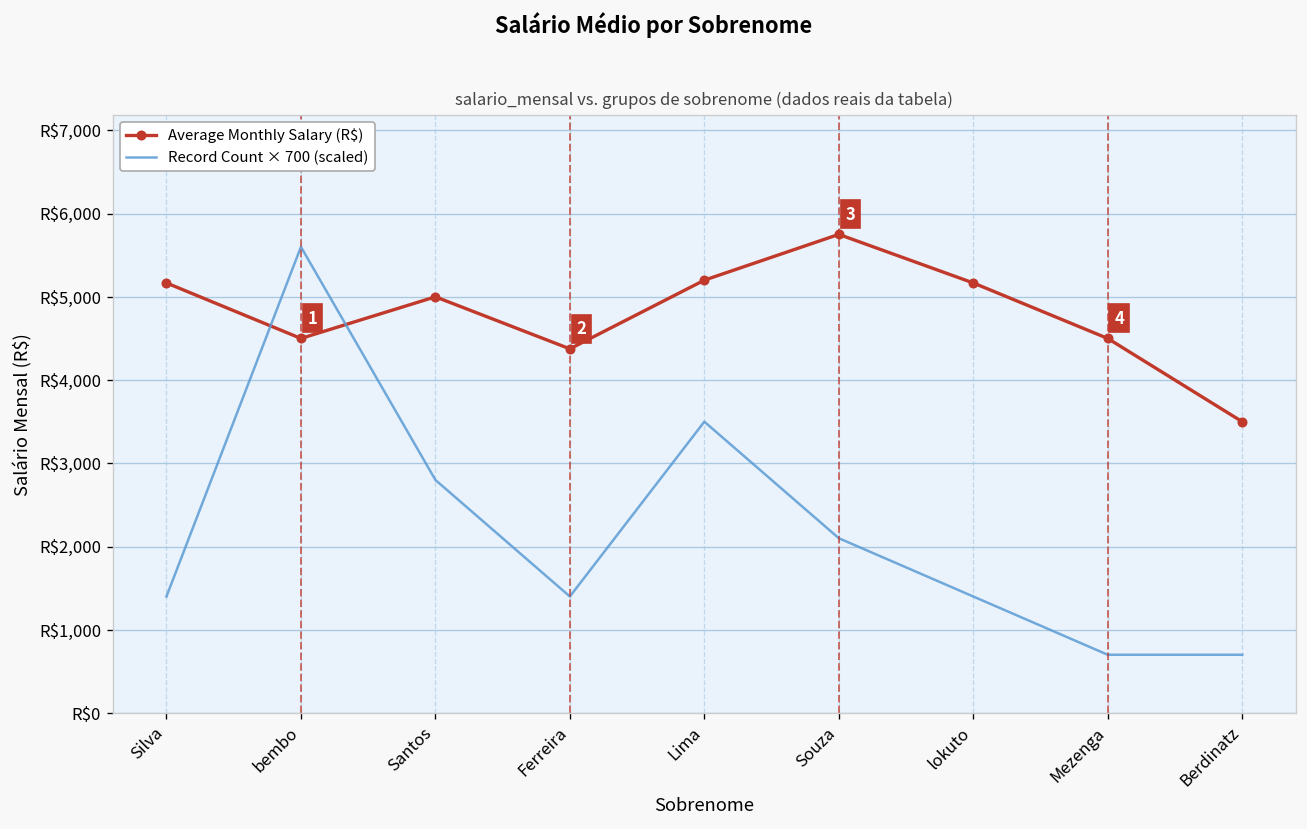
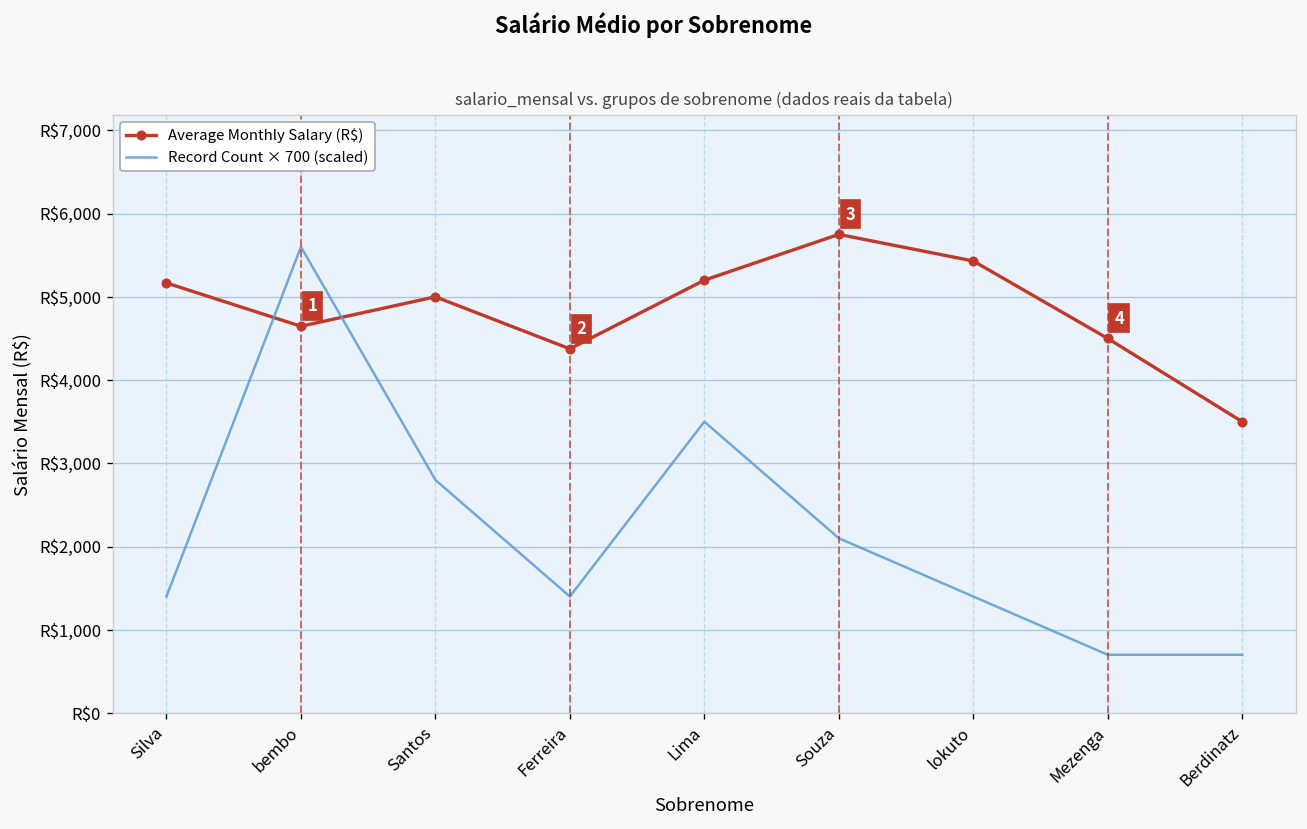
  {
    "Average Monthly Salary (R$)": {
      "Silva": "R$5,200",
-     "bembo": "R$4,500",
+     "bembo": "R$4,600",
      "Santos": "R$5,000",
      "Lima": "R$5,200",
-     "lokuto": "R$5,200",
+     "lokuto": "R$5,400",
      "Berdinatz": "R$3,500"
    },
    "Record Count × 700 (scaled)": {
      "Silva": "R$1,400",
      "bembo": "R$5,600",
      "Santos": "R$2,800",
      "Ferreira": "R$1,400",
      "Lima": "R$3,500",
      "Souza": "R$2,100",
      "lokuto": "R$1,400",
      "Mezenga": "R$700",
      "Berdinatz": "R$700"
    }
  }
